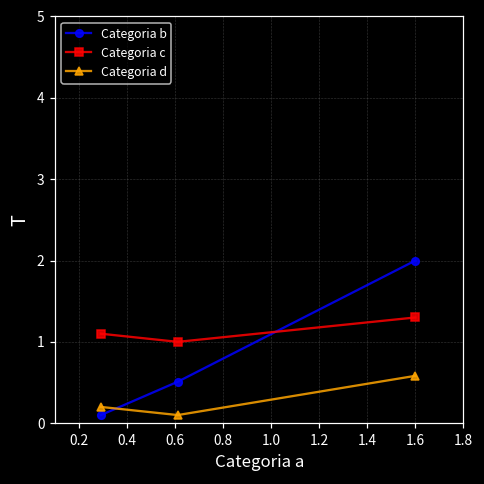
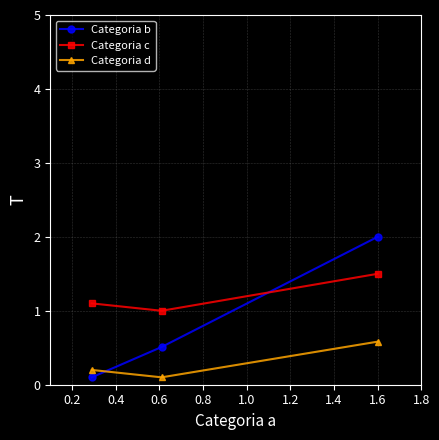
  {
    "Categoria b": {
      "1.6": 2.0
    },
    "Categoria c": {
-     "1.6": 1.3
+     "1.6": 1.5
    },
    "Categoria d": {
      "1.6": 0.6
    }
  }
